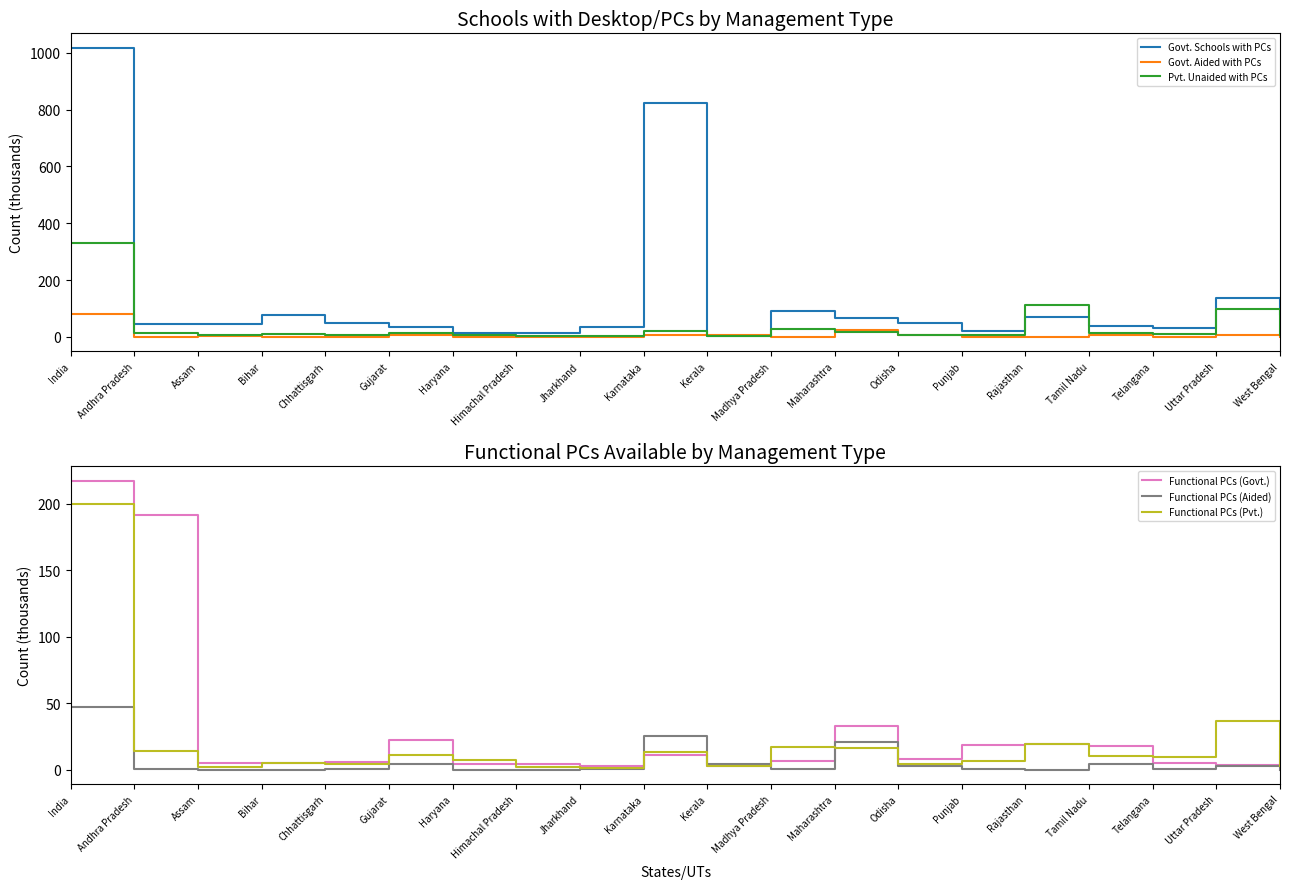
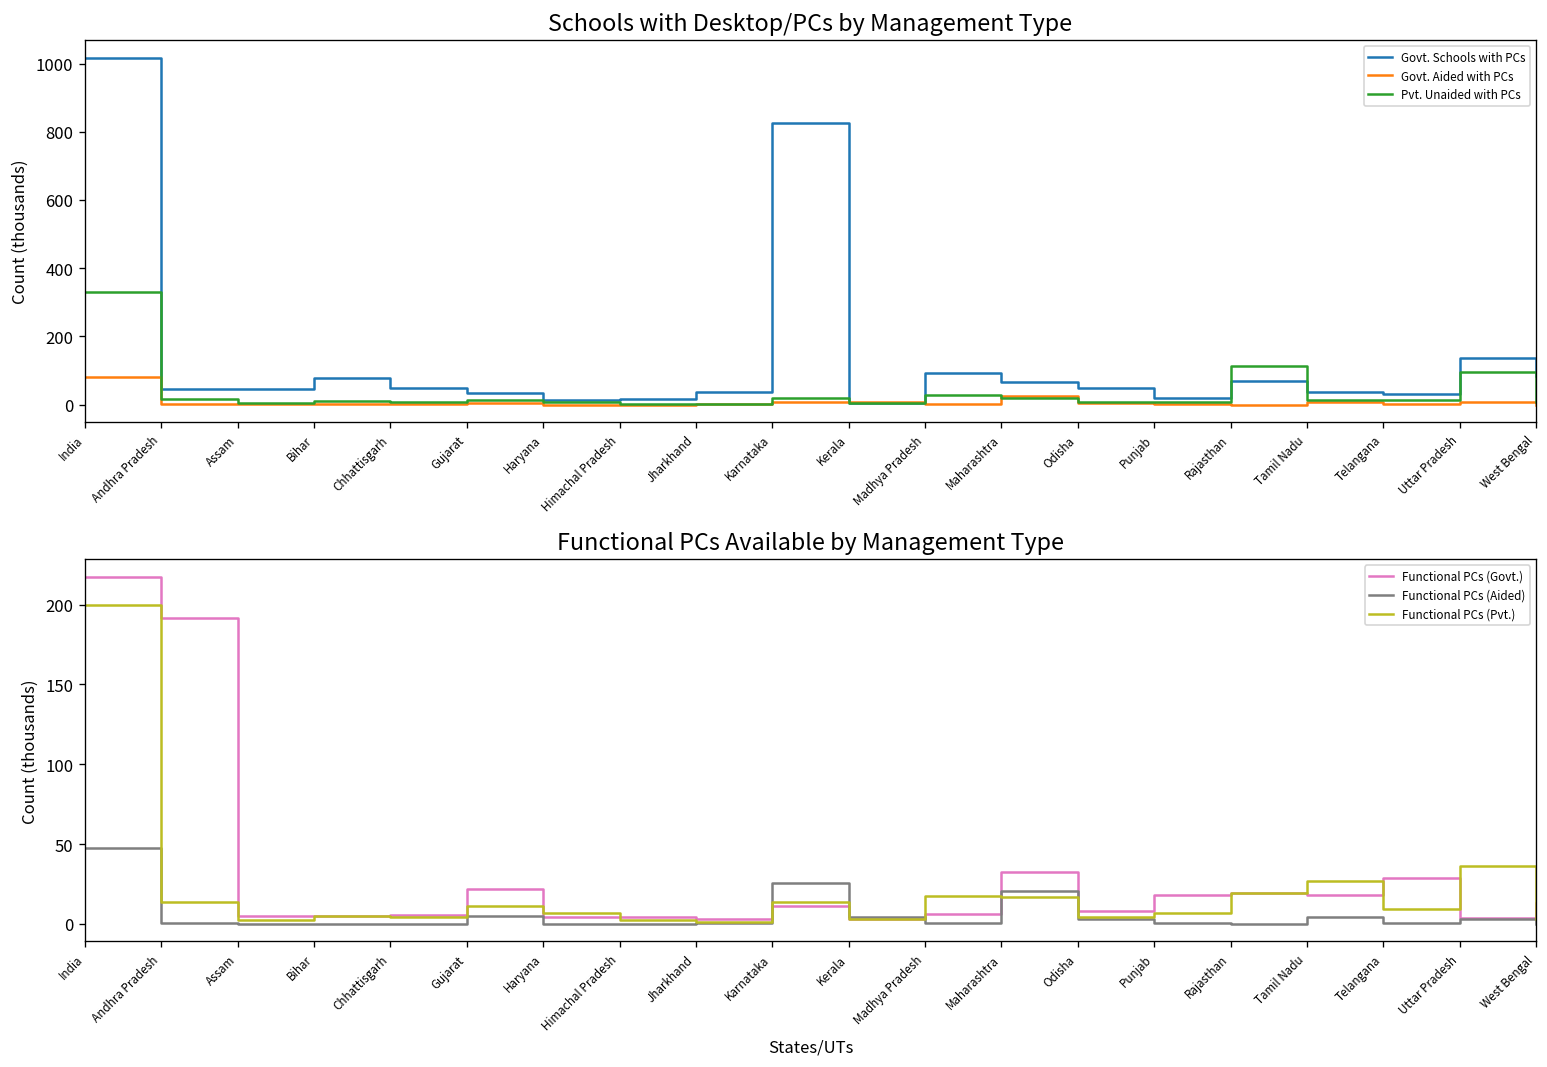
  {
    "Schools with Desktop/PCs by Management Type": {
      "Govt. Schools with PCs": {
        "India": 1020,
        "Andhra Pradesh": 50,
        "Assam": 50,
        "Bihar": 80,
        "Chhattisgarh": 50,
        "Gujarat": 30,
        "Himachal Pradesh": 20,
        "Jharkhand": 40,
        "Karnataka": 820,
        "Madhya Pradesh": 90,
        "Maharashtra": 70,
        "Odisha": 50,
        "Punjab": 20,
        "Rajasthan": 70,
        "Tamil Nadu": 40,
        "Telangana": 30,
        "Uttar Pradesh": 140,
        "West Bengal": 80
      },
      "Govt. Aided with PCs": {
        "India": 80,
        "Andhra Pradesh": 0,
        "Karnataka": 10,
        "Madhya Pradesh": 0,
        "Rajasthan": 0,
        "Telangana": 0,
        "Uttar Pradesh": 10
      },
      "Pvt. Unaided with PCs": {
        "India": 330,
        "Andhra Pradesh": 20,
        "Karnataka": 20,
        "Madhya Pradesh": 30,
        "Rajasthan": 110,
        "Telangana": 10,
        "Uttar Pradesh": 100
      }
    },
    "Functional PCs Available by Management Type": {
      "Functional PCs (Govt.)": {
        "India": 217,
        "Andhra Pradesh": 191,
        "Assam": 5,
        "Gujarat": 22,
        "Haryana": 4,
        "Himachal Pradesh": 5,
        "Karnataka": 11,
        "Madhya Pradesh": 6,
        "Maharashtra": 33,
        "Odisha": 8,
        "Punjab": 18,
        "Tamil Nadu": 18,
-       "Telangana": 5,
+       "Telangana": 29,
        "West Bengal": 13
      },
      "Functional PCs (Aided)": {
        "India": 47,
        "Andhra Pradesh": 0,
        "Assam": 0,
        "Bihar": 0,
        "Chhattisgarh": 0,
        "Gujarat": 5,
        "Haryana": 0,
        "Himachal Pradesh": 0,
        "Karnataka": 25,
        "Madhya Pradesh": 0,
        "Maharashtra": 21,
        "Punjab": 0,
        "Rajasthan": 0,
        "Tamil Nadu": 4,
        "Telangana": 0,
        "West Bengal": 0
      },
      "Functional PCs (Pvt.)": {
        "India": 199,
        "Andhra Pradesh": 14,
        "Assam": 2,
        "Gujarat": 11,
        "Haryana": 7,
        "Himachal Pradesh": 2,
        "Karnataka": 14,
        "Madhya Pradesh": 17,
        "Maharashtra": 17,
        "Punjab": 7,
-       "Tamil Nadu": 10,
+       "Tamil Nadu": 27,
        "Telangana": 9,
        "Uttar Pradesh": 36,
        "West Bengal": 3
      }
    }
  }
